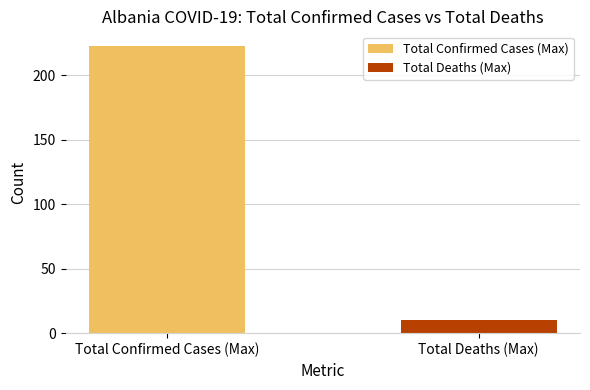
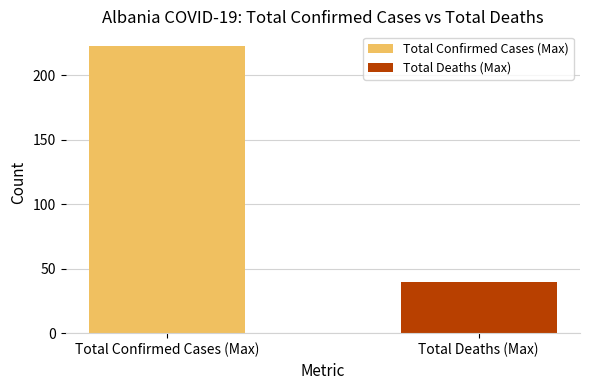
  {
    "Total Confirmed Cases (Max)": 223,
-   "Total Deaths (Max)": 10
+   "Total Deaths (Max)": 40
  }
